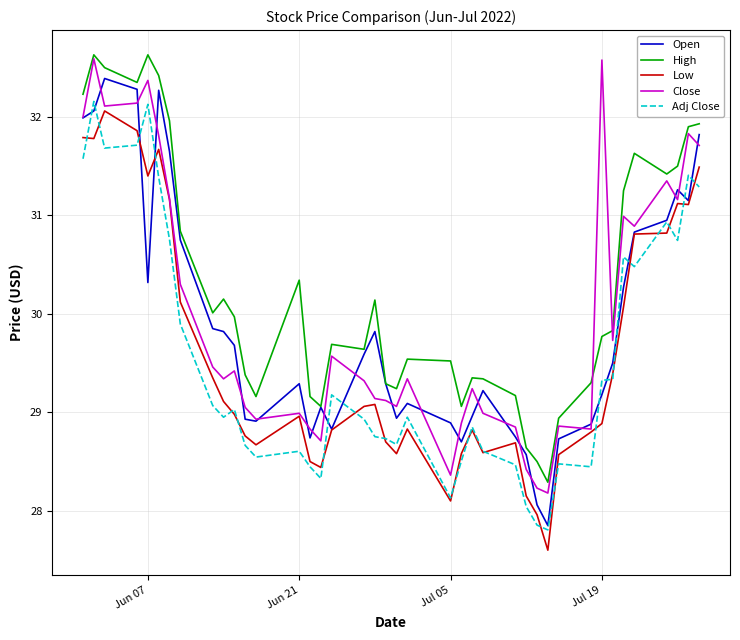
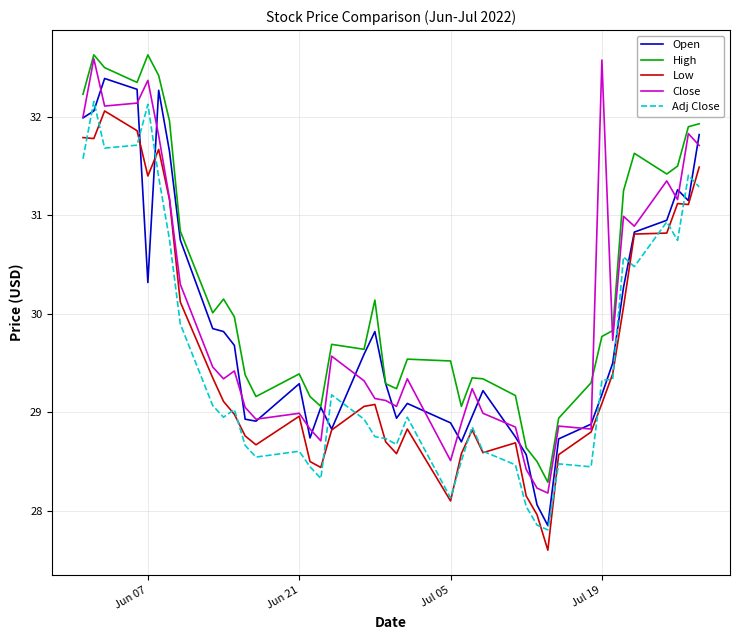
  {
    "Open": {
      "Jun 07": 30.3,
      "Jun 21": 29.3,
      "Jul 05": 28.9,
      "Jul 19": 29.2
    },
    "High": {
      "Jun 07": 32.6,
-     "Jun 21": 30.3,
+     "Jun 21": 29.4,
      "Jul 05": 29.5,
      "Jul 19": 29.8
    },
    "Low": {
      "Jun 07": 31.4,
      "Jun 21": 29.0,
      "Jul 05": 28.1,
-     "Jul 19": 28.9
+     "Jul 19": 29.1
    },
    "Close": {
      "Jun 07": 32.4,
      "Jun 21": 29.0,
-     "Jul 05": 28.4,
+     "Jul 05": 28.5,
      "Jul 19": 32.6
    },
    "Adj Close": {
      "Jun 07": 32.1,
      "Jun 21": 28.6,
      "Jul 05": 28.1,
      "Jul 19": 29.3
    }
  }
